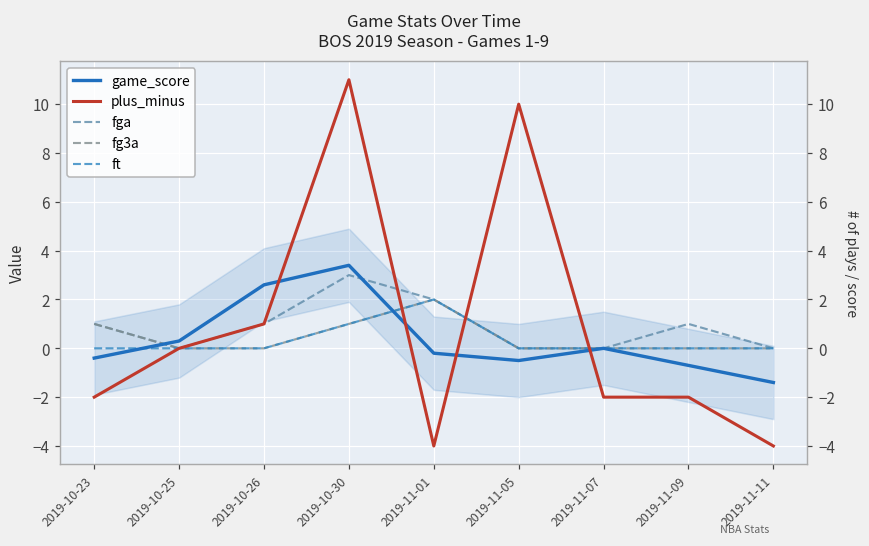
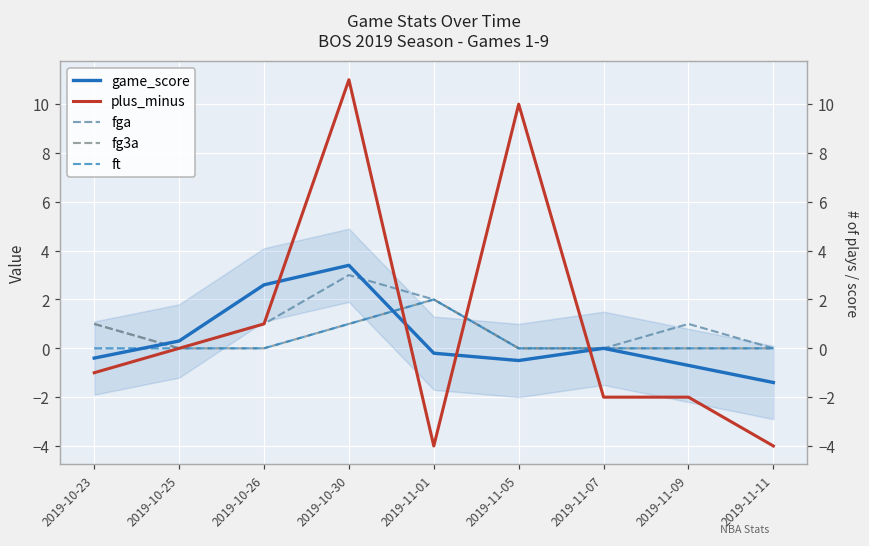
  {
    "plus_minus": {
-     "2019-10-23": -2,
+     "2019-10-23": -1,
      "2019-10-30": 11,
      "2019-11-01": -4,
      "2019-11-05": 10,
      "2019-11-07": -2,
      "2019-11-09": -2,
      "2019-11-11": -4
    }
  }
